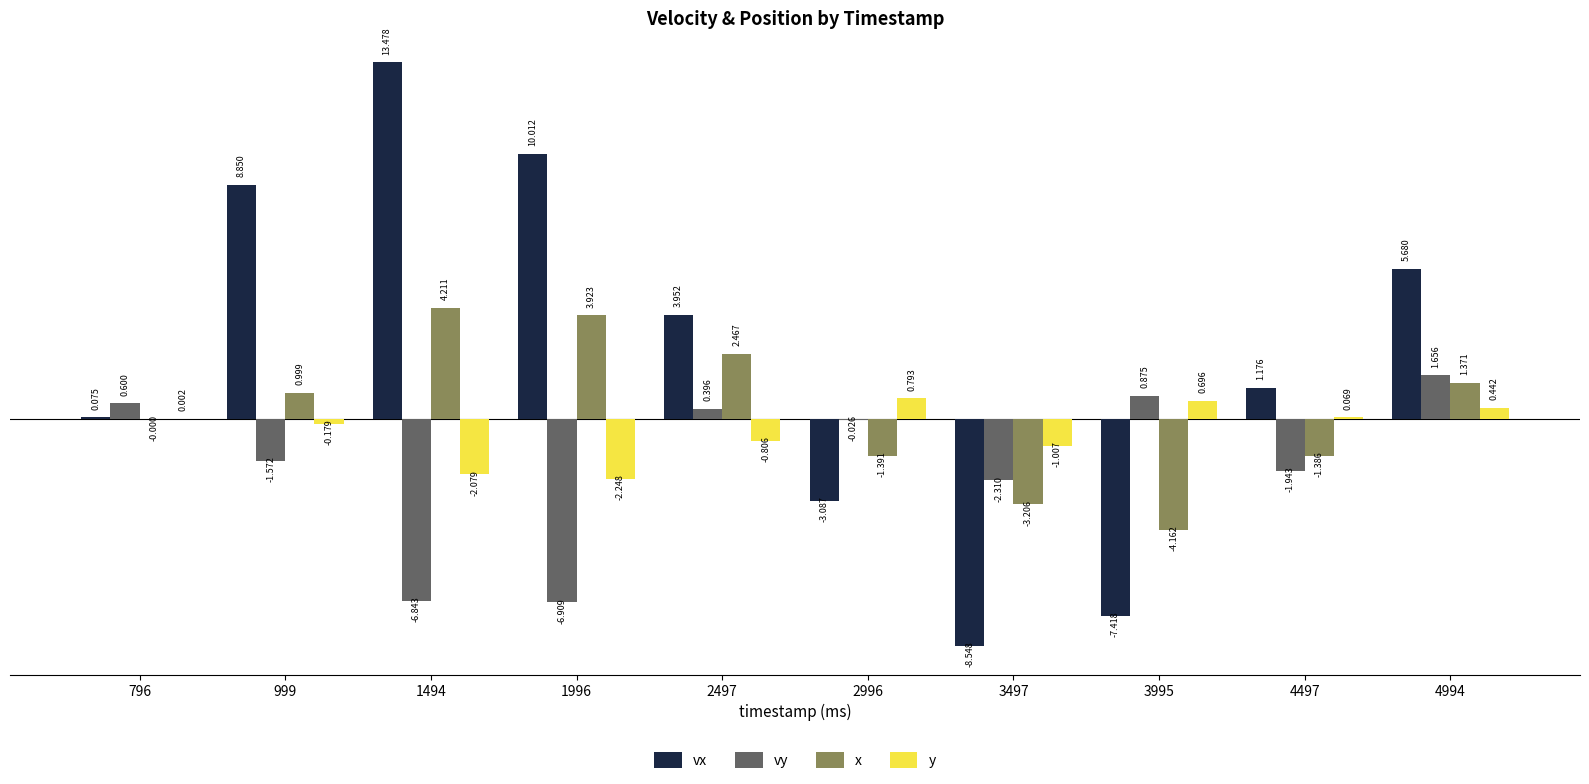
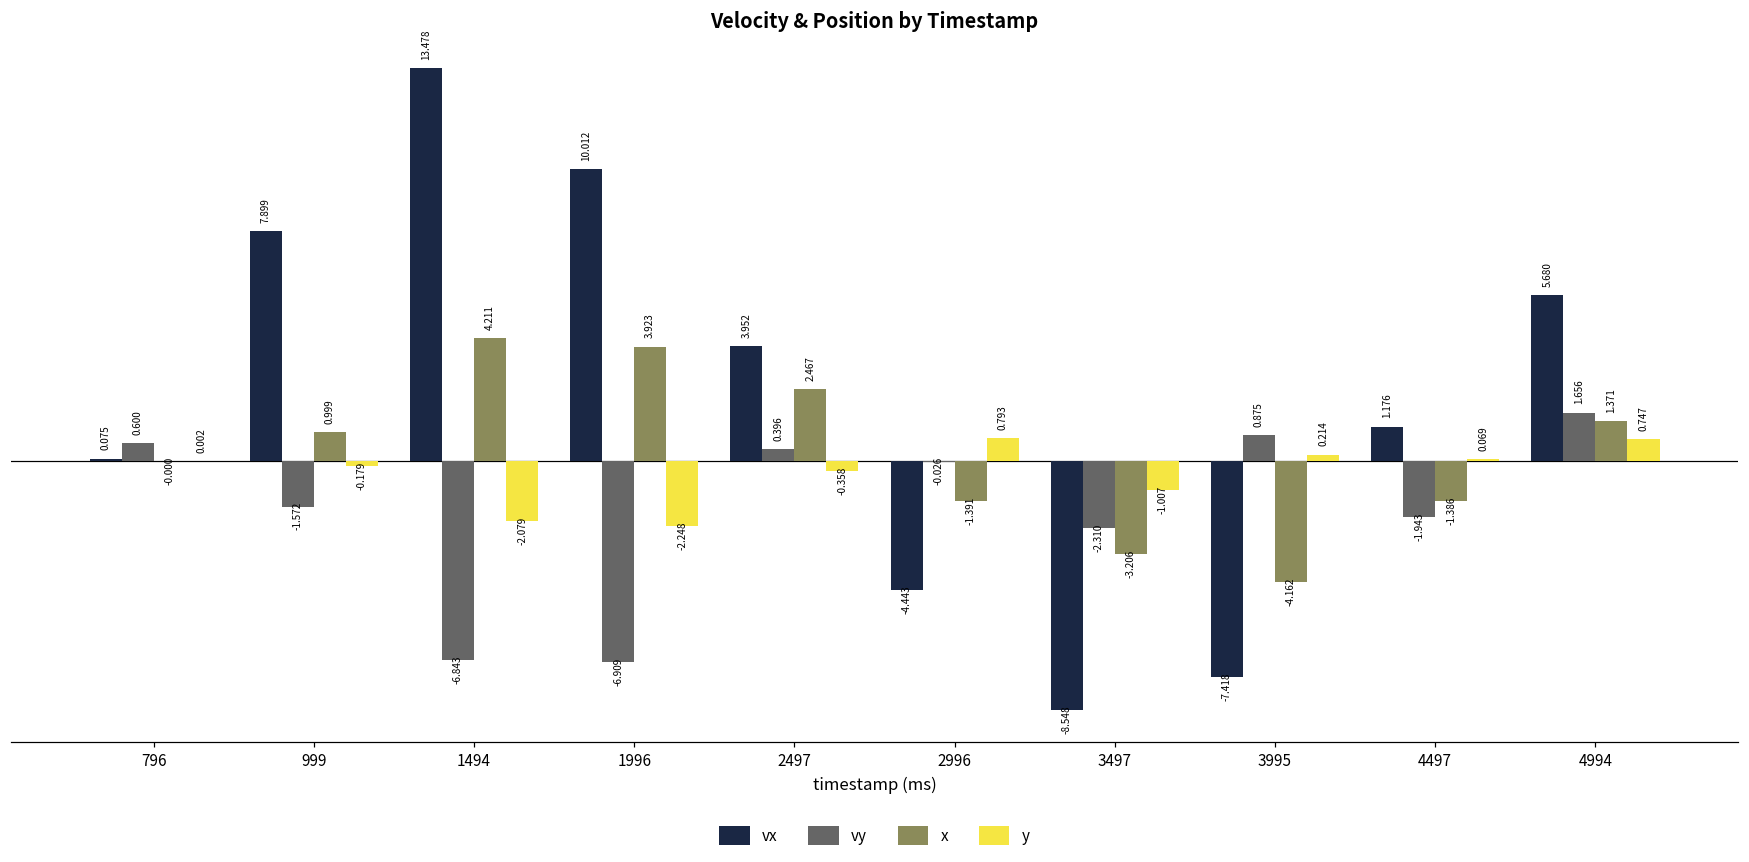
  {
    "vx": {
      "796": 0.075,
-     "999": 8.850,
+     "999": 7.899,
      "1494": 13.478,
      "1996": 10.012,
      "2497": 3.952,
-     "2996": -3.087,
+     "2996": -4.443,
      "3497": -8.548,
      "3995": -7.418,
      "4497": 1.176,
      "4994": 5.680
    },
    "y": {
      "796": 0.002,
      "999": -0.179,
      "1494": -2.079,
      "1996": -2.248,
-     "2497": -0.806,
+     "2497": -0.358,
      "2996": 0.793,
      "3497": -1.007,
-     "3995": 0.696,
+     "3995": 0.214,
      "4497": 0.069,
-     "4994": 0.442
+     "4994": 0.747
    }
  }
